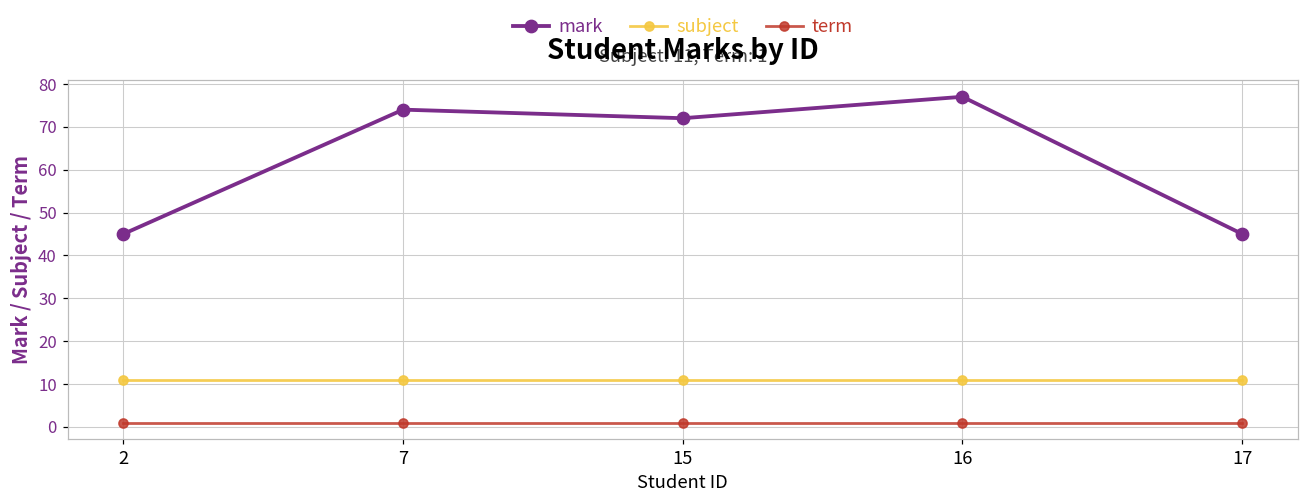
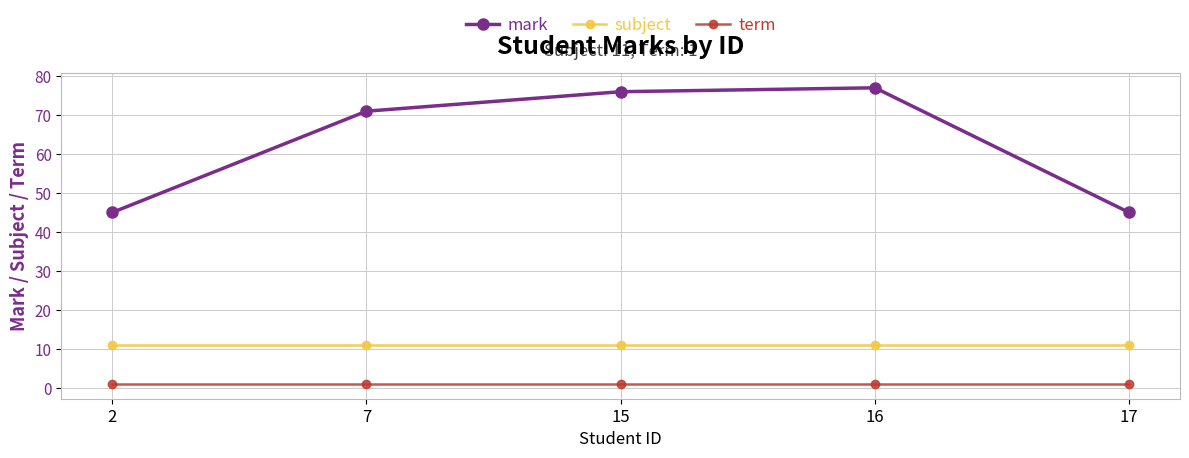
  {
    "mark": {
      "2": 45,
-     "7": 74,
-     "15": 72,
+     "7": 71,
+     "15": 76,
      "16": 77,
      "17": 45
    },
    "subject": {
      "2": 11,
      "7": 11,
      "15": 11,
      "16": 11,
      "17": 11
    },
    "term": {
      "2": 1,
      "7": 1,
      "15": 1,
      "16": 1,
      "17": 1
    }
  }
